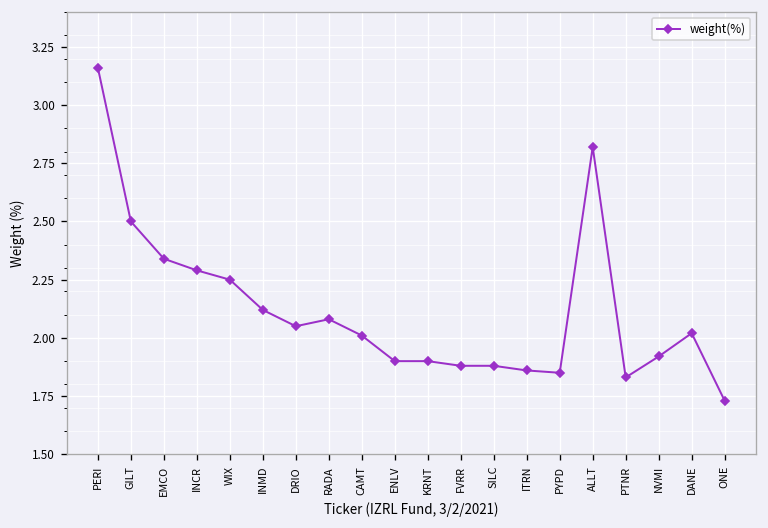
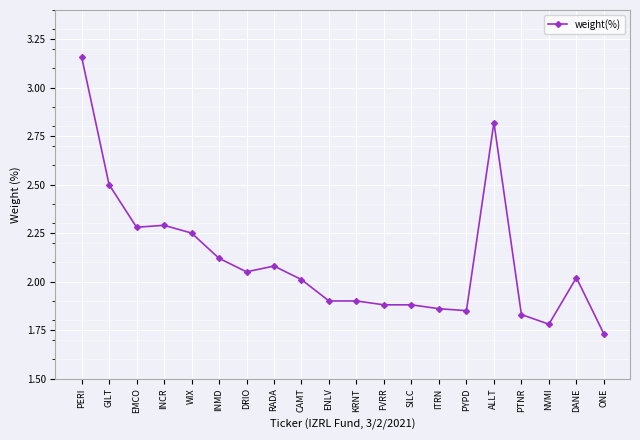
  {
    "PERI": 3.16,
    "GILT": 2.50,
-   "EMCO": 2.34,
+   "EMCO": 2.28,
    "INCR": 2.29,
    "WIX": 2.25,
    "INMD": 2.12,
    "DRIO": 2.05,
    "RADA": 2.08,
    "CAMT": 2.01,
    "ENLV": 1.90,
    "KRNT": 1.90,
    "FVRR": 1.88,
    "SILC": 1.88,
    "ITRN": 1.86,
    "PYPD": 1.85,
    "ALLT": 2.82,
    "PTNR": 1.83,
-   "NVMI": 1.92,
+   "NVMI": 1.78,
    "DANE": 2.02,
    "ONE": 1.73
  }
